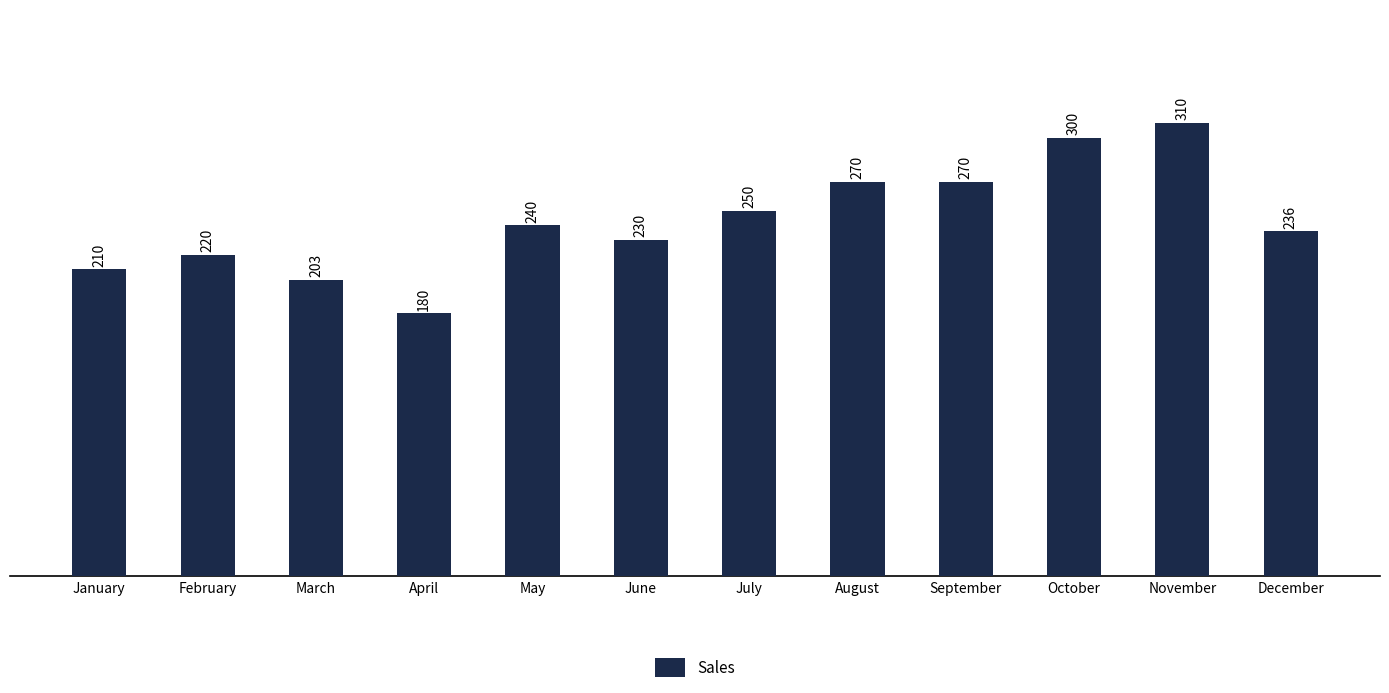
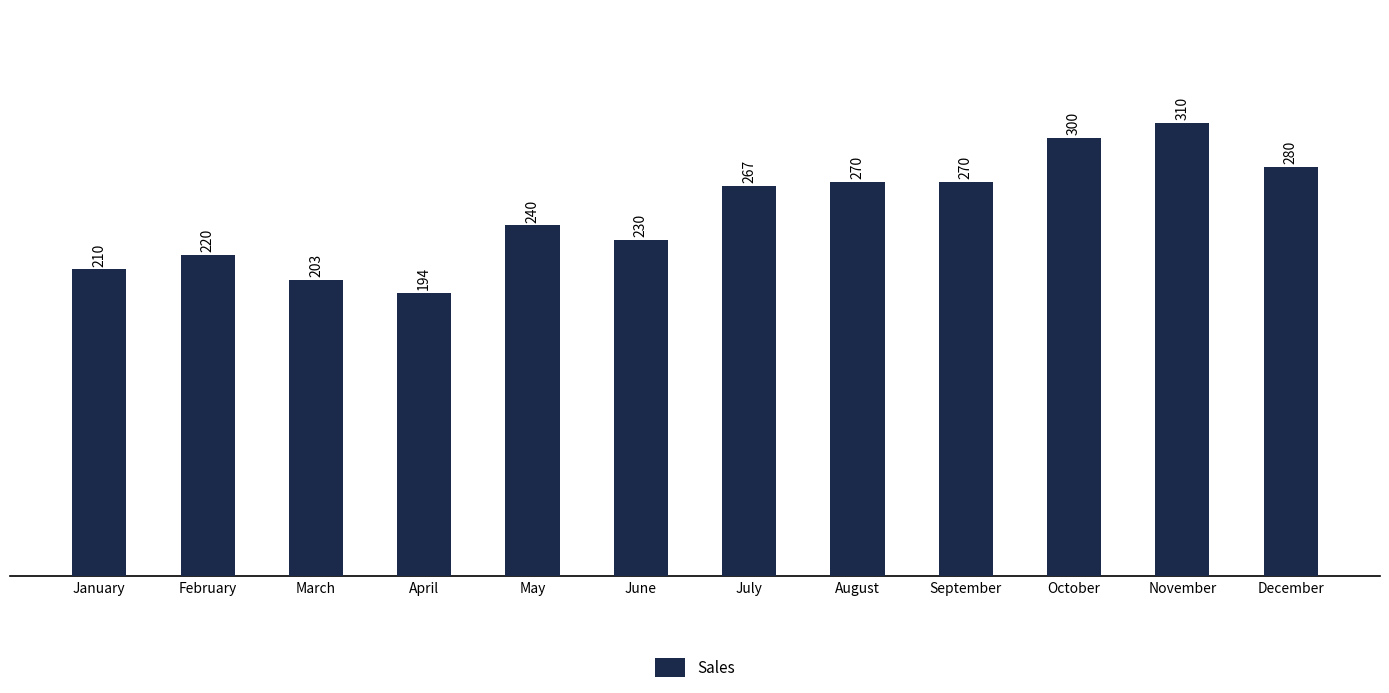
  {
    "January": 210,
    "February": 220,
    "March": 203,
-   "April": 180,
+   "April": 194,
    "May": 240,
    "June": 230,
-   "July": 250,
+   "July": 267,
    "August": 270,
    "September": 270,
    "October": 300,
    "November": 310,
-   "December": 236
+   "December": 280
  }
